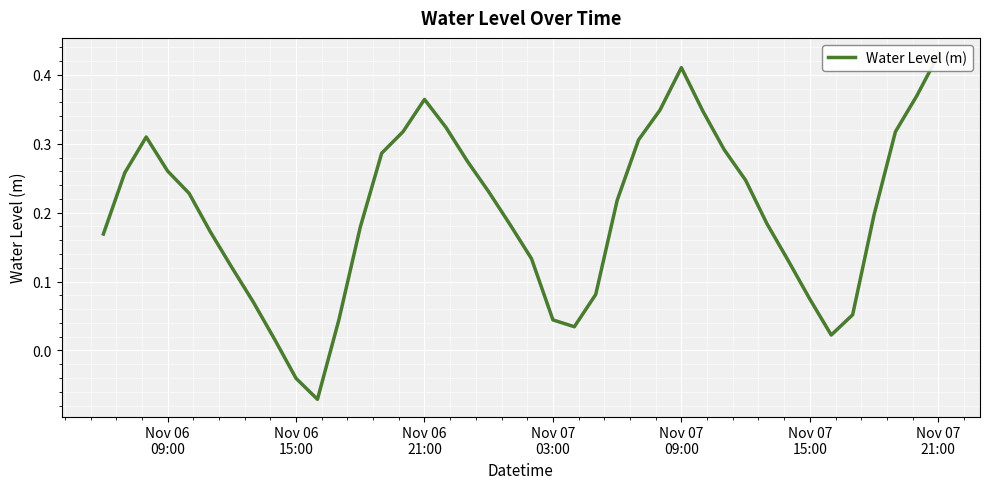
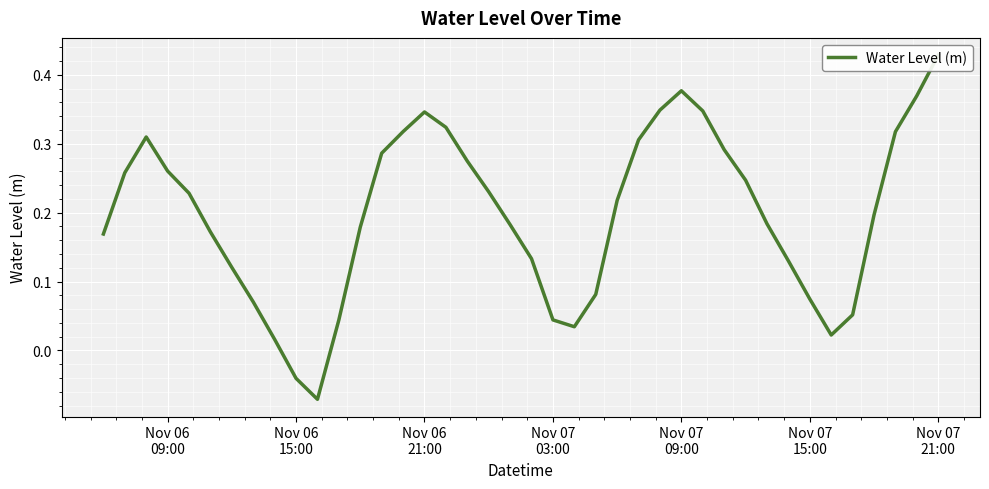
  {
    "Nov 06 09:00": 0.26,
    "Nov 06 15:00": -0.04,
-   "Nov 06 21:00": 0.36,
+   "Nov 06 21:00": 0.35,
    "Nov 07 03:00": 0.04,
-   "Nov 07 09:00": 0.41,
+   "Nov 07 09:00": 0.38,
    "Nov 07 15:00": 0.07
  }
